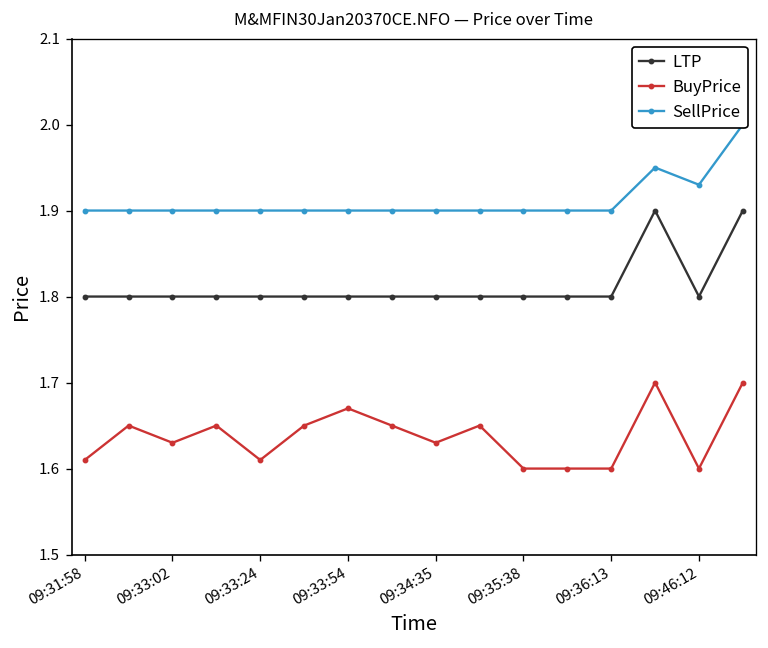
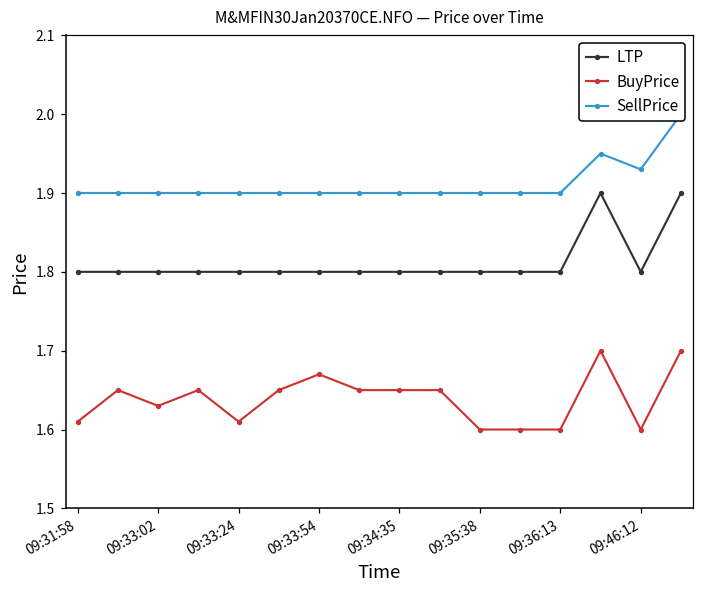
  {
    "LTP": {
      "09:31:58": 1.80,
      "09:33:02": 1.80,
      "09:33:24": 1.80,
      "09:33:54": 1.80,
      "09:34:35": 1.80,
      "09:35:38": 1.80,
      "09:36:13": 1.80,
      "09:46:12": 1.80
    },
    "BuyPrice": {
      "09:31:58": 1.61,
      "09:33:02": 1.63,
      "09:33:24": 1.61,
      "09:33:54": 1.67,
-     "09:34:35": 1.63,
+     "09:34:35": 1.65,
      "09:35:38": 1.60,
      "09:36:13": 1.60,
      "09:46:12": 1.60
    },
    "SellPrice": {
      "09:31:58": 1.90,
      "09:33:02": 1.90,
      "09:33:24": 1.90,
      "09:33:54": 1.90,
      "09:34:35": 1.90,
      "09:35:38": 1.90,
      "09:36:13": 1.90,
      "09:46:12": 1.93
    }
  }
